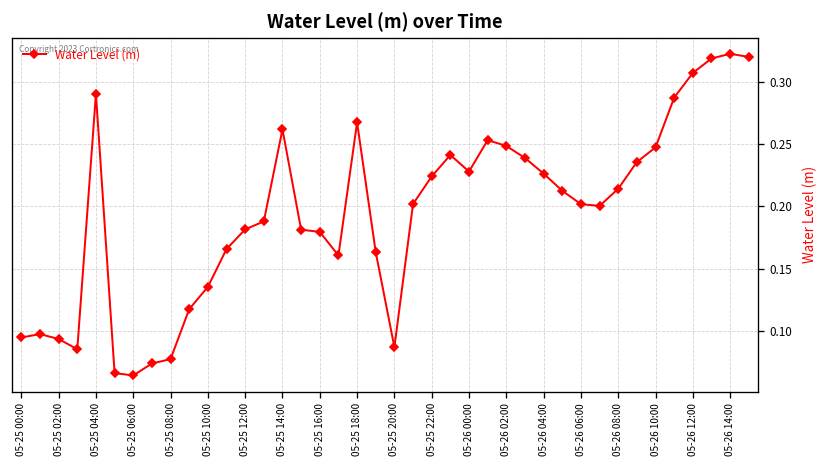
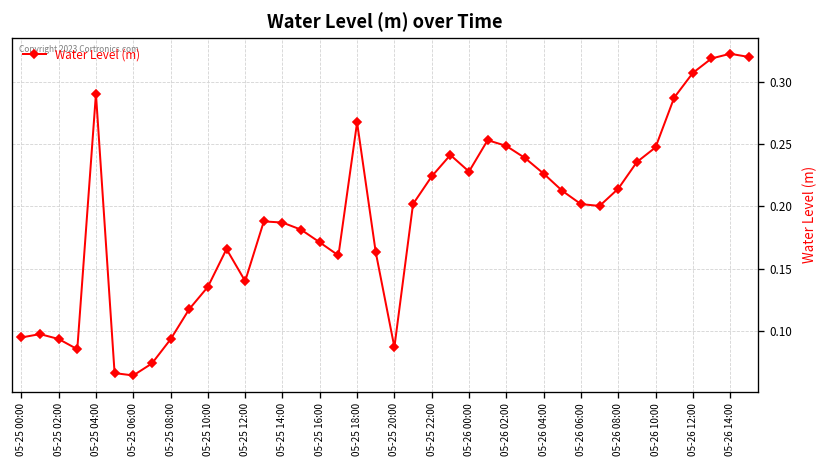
  {
    "05-25 00:00": 0.095,
    "05-25 02:00": 0.094,
    "05-25 04:00": 0.290,
    "05-25 06:00": 0.065,
-   "05-25 08:00": 0.078,
+   "05-25 08:00": 0.094,
    "05-25 10:00": 0.136,
-   "05-25 12:00": 0.182,
-   "05-25 14:00": 0.262,
-   "05-25 16:00": 0.180,
+   "05-25 12:00": 0.140,
+   "05-25 14:00": 0.187,
+   "05-25 16:00": 0.171,
    "05-25 18:00": 0.267,
    "05-25 20:00": 0.087,
    "05-25 22:00": 0.224,
    "05-26 00:00": 0.228,
    "05-26 02:00": 0.248,
    "05-26 04:00": 0.226,
    "05-26 06:00": 0.202,
    "05-26 08:00": 0.214,
    "05-26 10:00": 0.247,
    "05-26 12:00": 0.307,
    "05-26 14:00": 0.322
  }
